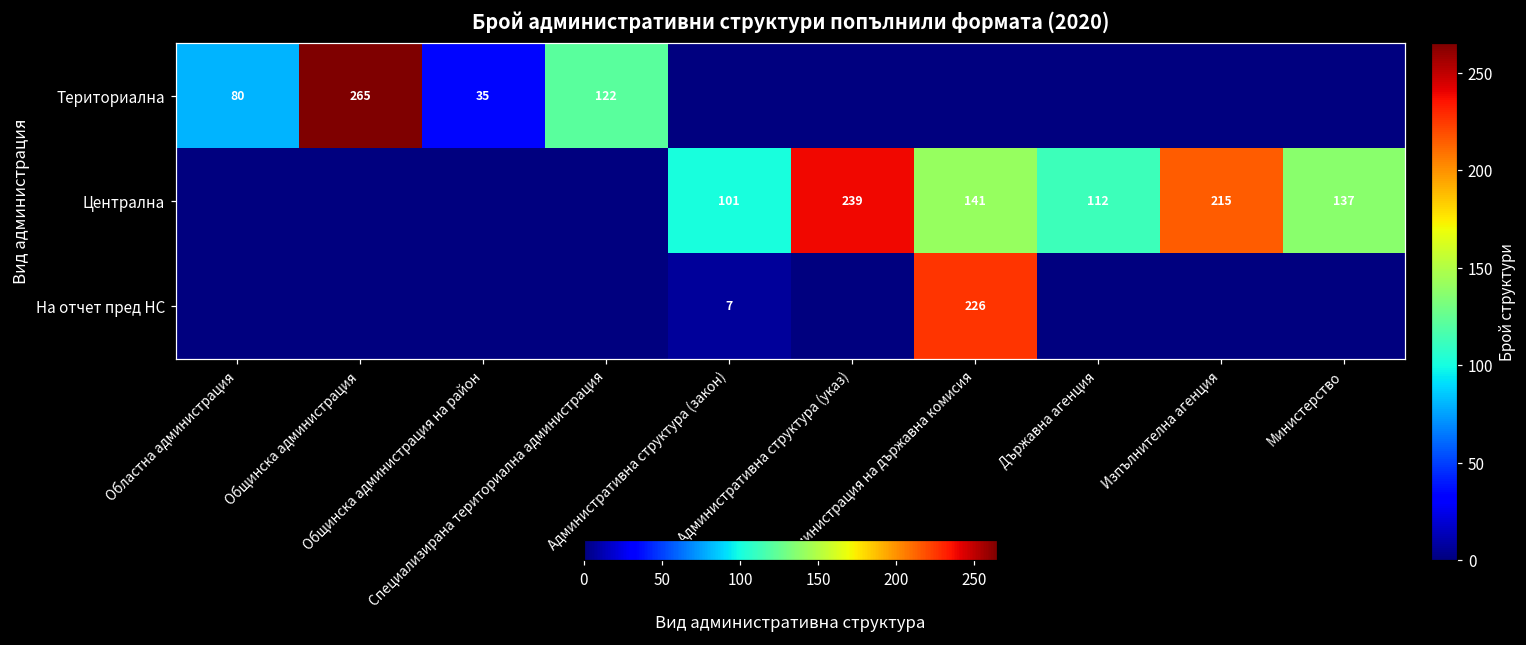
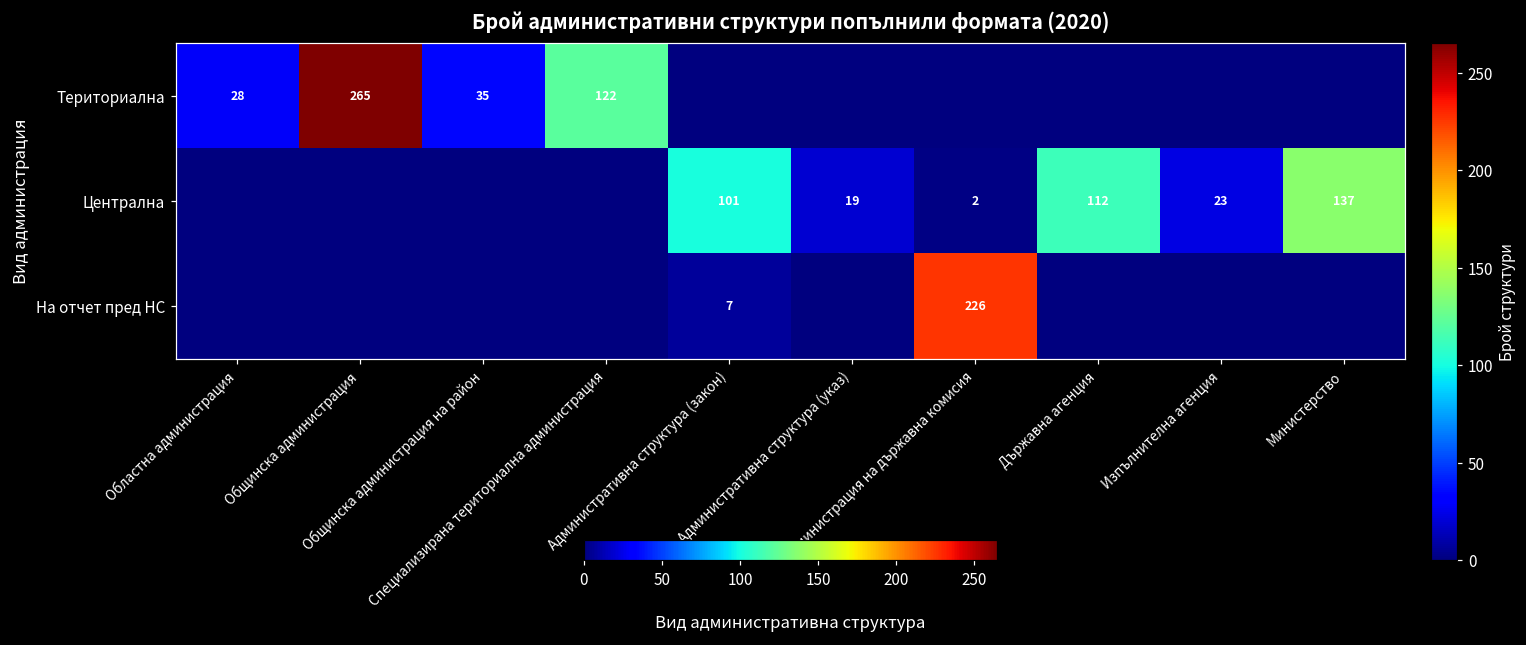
  {
    "Териториална": {
-     "Областна администрация": 80,
+     "Областна администрация": 28,
      "Общинска администрация": 265,
      "Общинска администрация на район": 35,
      "Специализирана териториална администрация": 122
    },
    "Централна": {
      "Административна структура (закон)": 101,
-     "Административна структура (указ)": 239,
-     "Администрация на държавна комисия": 141,
+     "Административна структура (указ)": 19,
+     "Администрация на държавна комисия": 2,
      "Държавна агенция": 112,
-     "Изпълнителна агенция": 215,
+     "Изпълнителна агенция": 23,
      "Министерство": 137
    },
    "На отчет пред НС": {
      "Административна структура (закон)": 7,
      "Администрация на държавна комисия": 226
    }
  }
